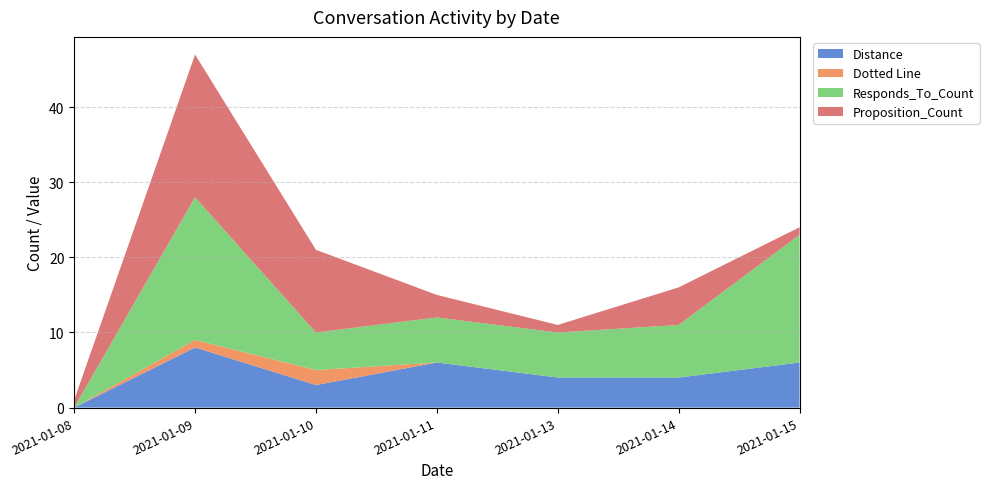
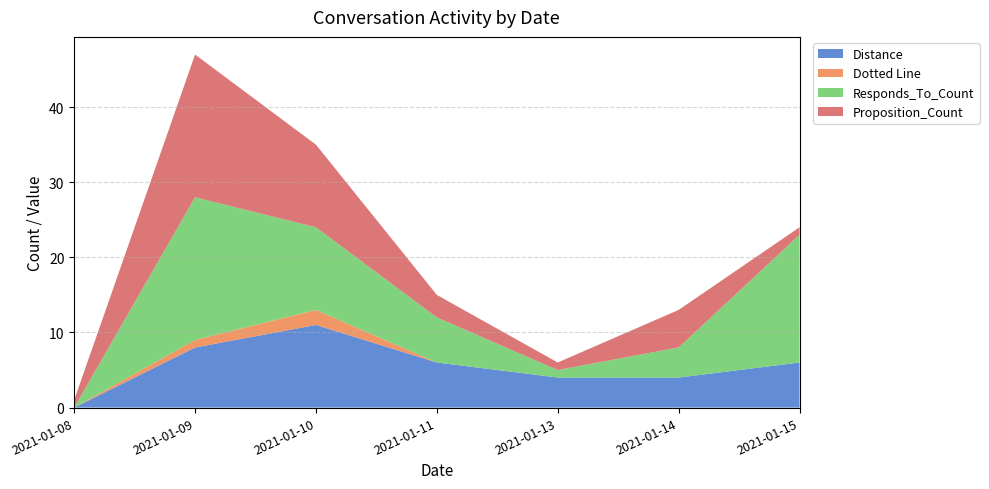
  {
    "Distance": {
      "2021-01-09": 8,
-     "2021-01-10": 3
+     "2021-01-10": 11
    },
    "Responds_To_Count": {
      "2021-01-09": 19,
-     "2021-01-10": 5,
+     "2021-01-10": 11,
      "2021-01-11": 6,
-     "2021-01-13": 6,
-     "2021-01-14": 7,
+     "2021-01-13": 1,
+     "2021-01-14": 4,
      "2021-01-15": 17
    }
  }
